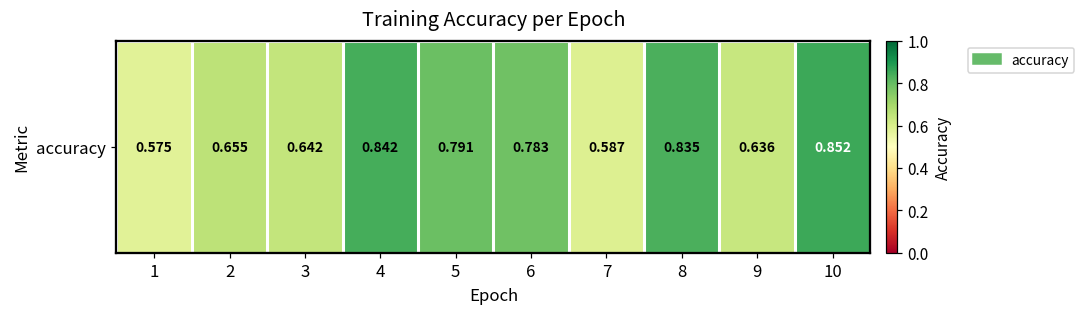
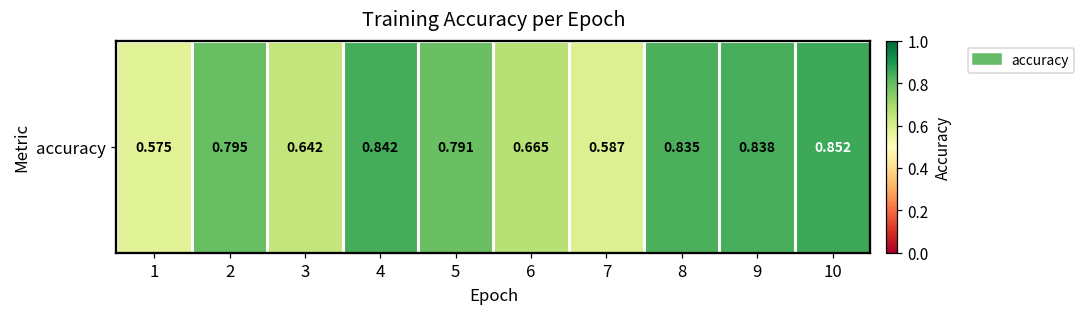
  {
    "accuracy": {
      "1": 0.575,
-     "2": 0.655,
+     "2": 0.795,
      "3": 0.642,
      "4": 0.842,
      "5": 0.791,
-     "6": 0.783,
+     "6": 0.665,
      "7": 0.587,
      "8": 0.835,
-     "9": 0.636,
+     "9": 0.838,
      "10": 0.852
    }
  }
